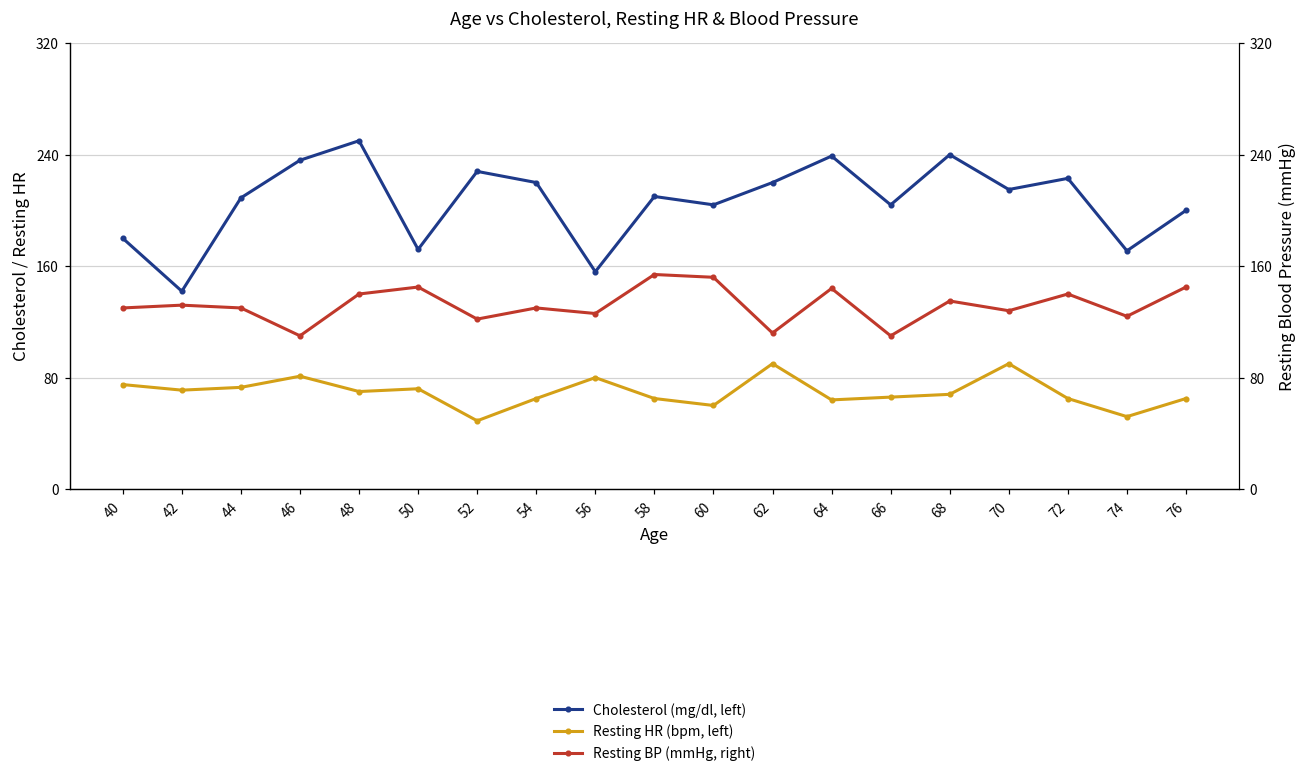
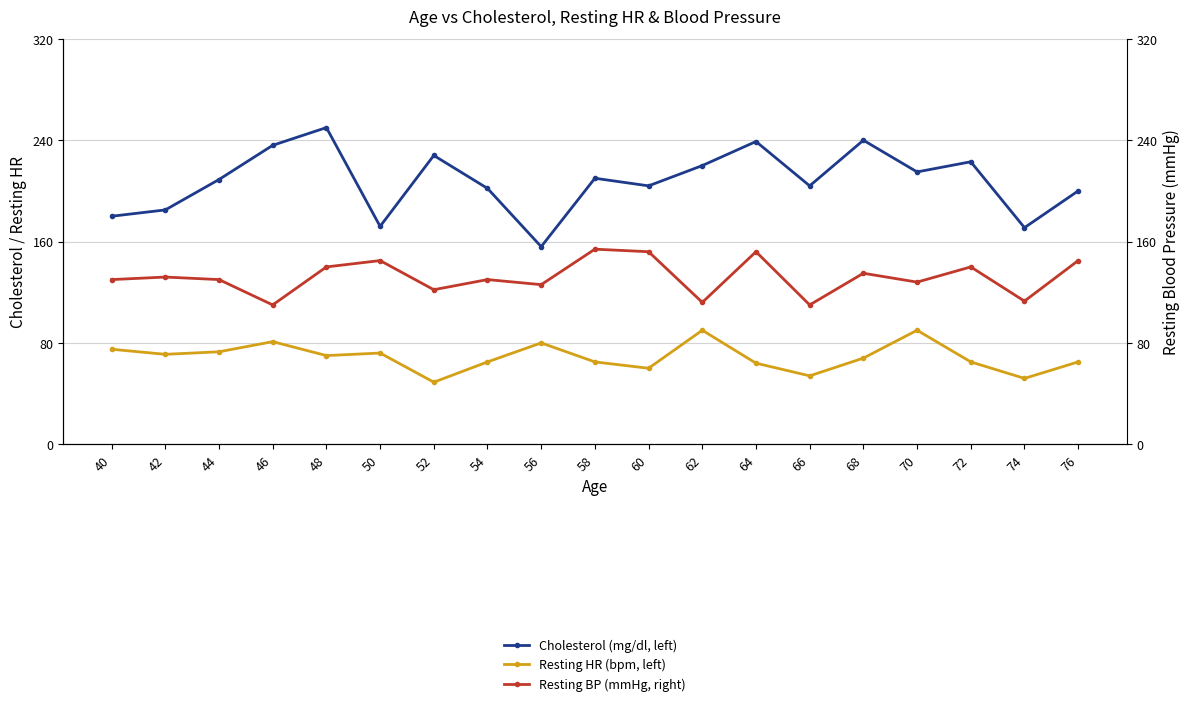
  {
    "Cholesterol (mg/dl, left)": {
      "40": 180,
-     "42": 142,
+     "42": 185,
      "44": 209,
      "46": 236,
      "48": 250,
      "50": 172,
      "52": 228,
-     "54": 220,
+     "54": 202,
      "56": 156,
      "58": 210,
      "60": 204,
      "62": 220,
      "64": 239,
      "66": 204,
      "68": 240,
      "70": 215,
      "72": 223,
      "74": 171,
      "76": 200
    },
    "Resting HR (bpm, left)": {
      "40": 75,
      "42": 71,
      "44": 73,
      "46": 81,
      "48": 70,
      "50": 72,
      "52": 49,
      "54": 65,
      "56": 80,
      "58": 65,
      "60": 60,
      "62": 90,
      "64": 64,
-     "66": 66,
+     "66": 54,
      "68": 68,
      "70": 90,
      "72": 65,
      "74": 52,
      "76": 65
    },
    "Resting BP (mmHg, right)": {
      "40": 130,
      "42": 132,
      "44": 130,
      "46": 110,
      "48": 140,
      "50": 145,
      "52": 122,
      "54": 130,
      "56": 126,
      "58": 154,
      "60": 152,
      "62": 112,
-     "64": 144,
+     "64": 152,
      "66": 110,
      "68": 135,
      "70": 128,
      "72": 140,
-     "74": 124,
+     "74": 113,
      "76": 145
    }
  }
